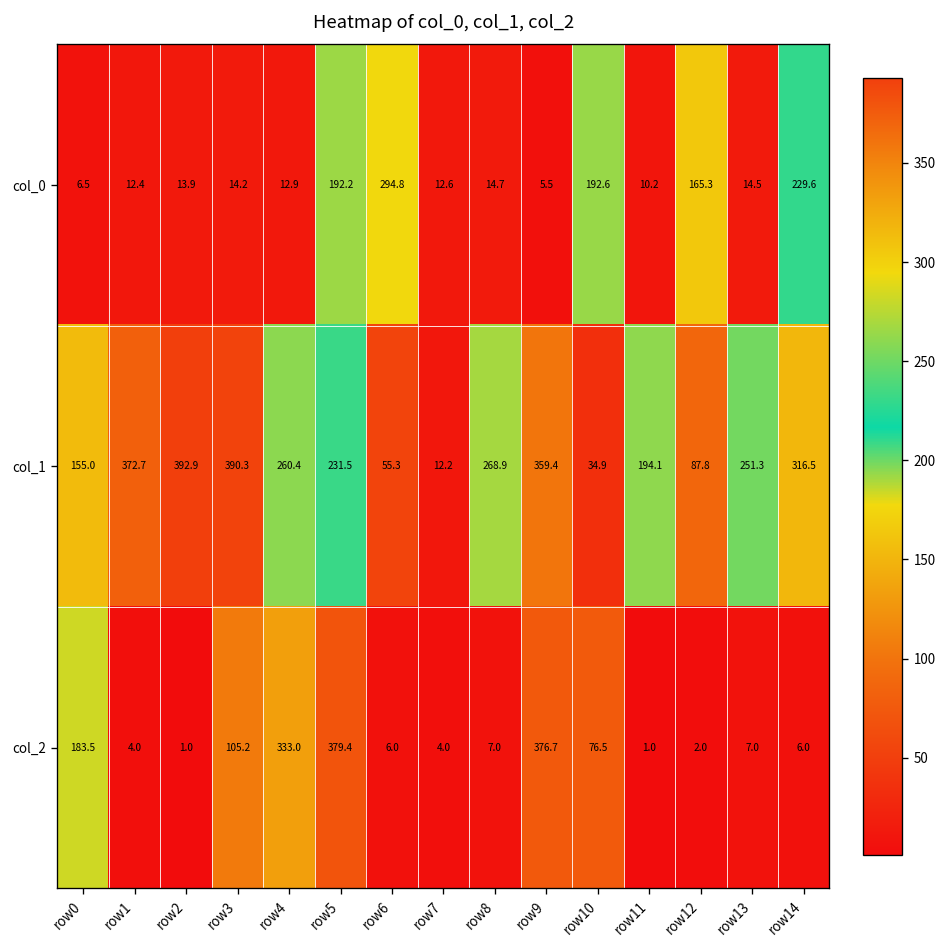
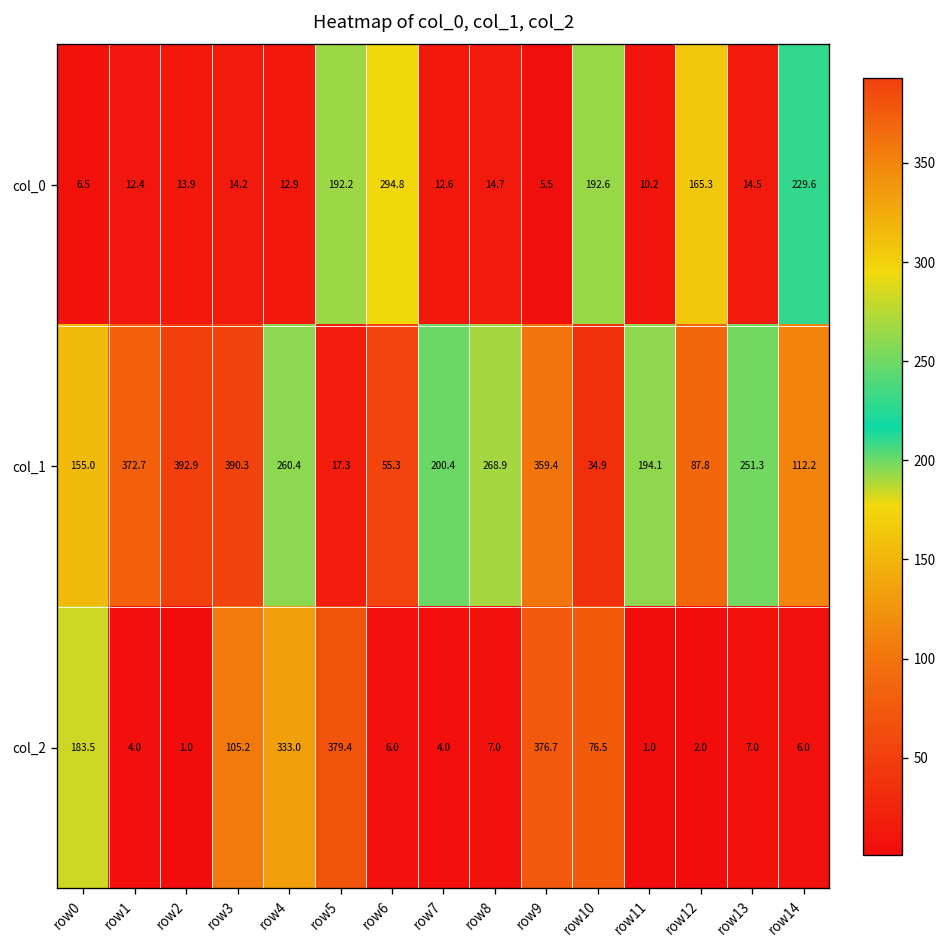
  {
    "col_0": {
      "row0": 6.5,
      "row1": 12.4,
      "row2": 13.9,
      "row3": 14.2,
      "row4": 12.9,
      "row5": 192.2,
      "row6": 294.8,
      "row7": 12.6,
      "row8": 14.7,
      "row9": 5.5,
      "row10": 192.6,
      "row11": 10.2,
      "row12": 165.3,
      "row13": 14.5,
      "row14": 229.6
    },
    "col_1": {
      "row0": 155.0,
      "row1": 372.7,
      "row2": 392.9,
      "row3": 390.3,
      "row4": 260.4,
-     "row5": 231.5,
+     "row5": 17.3,
      "row6": 55.3,
-     "row7": 12.2,
+     "row7": 200.4,
      "row8": 268.9,
      "row9": 359.4,
      "row10": 34.9,
      "row11": 194.1,
      "row12": 87.8,
      "row13": 251.3,
-     "row14": 316.5
+     "row14": 112.2
    },
    "col_2": {
      "row0": 183.5,
      "row1": 4.0,
      "row2": 1.0,
      "row3": 105.2,
      "row4": 333.0,
      "row5": 379.4,
      "row6": 6.0,
      "row7": 4.0,
      "row8": 7.0,
      "row9": 376.7,
      "row10": 76.5,
      "row11": 1.0,
      "row12": 2.0,
      "row13": 7.0,
      "row14": 6.0
    }
  }
